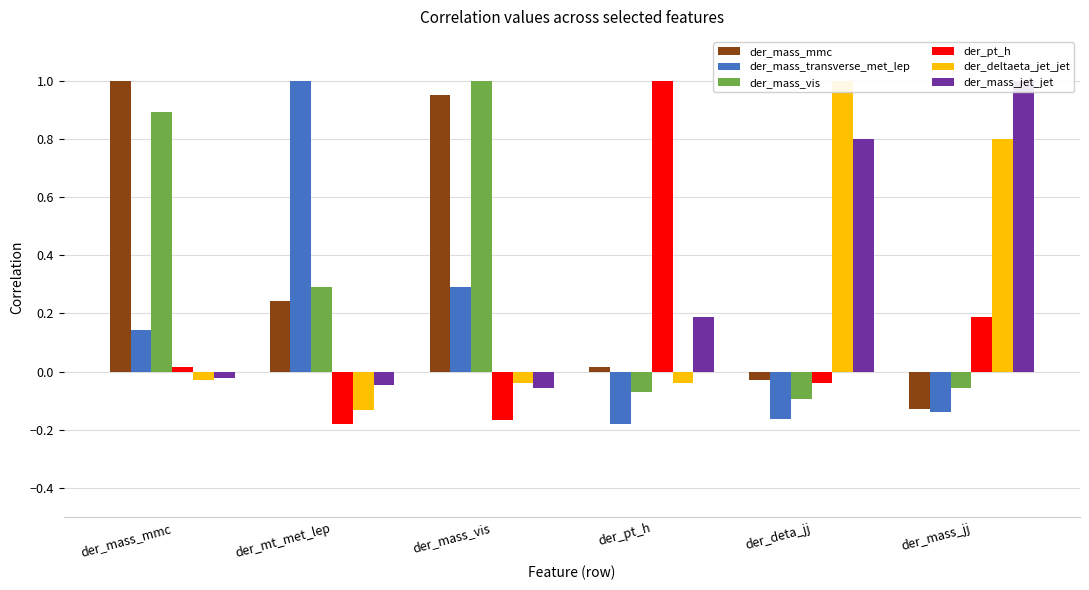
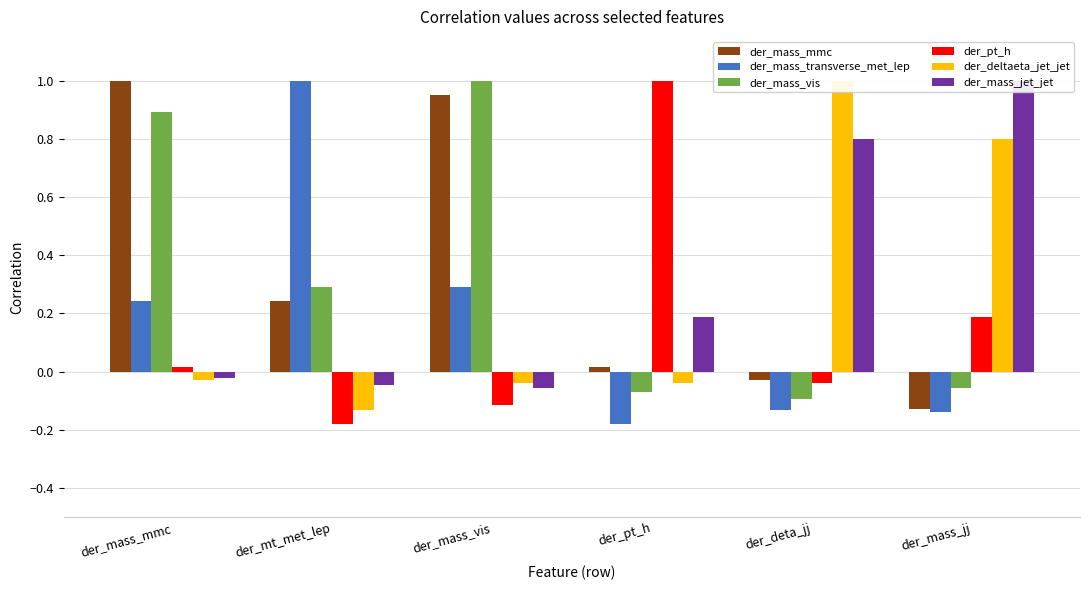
  {
    "der_mass_mmc": {
      "der_mass_mmc": 1.00,
      "der_mt_met_lep": 0.24,
      "der_mass_vis": 0.95,
      "der_pt_h": 0.01,
      "der_deta_jj": -0.03,
      "der_mass_jj": -0.13
    },
    "der_mass_transverse_met_lep": {
-     "der_mass_mmc": 0.14,
+     "der_mass_mmc": 0.24,
      "der_mt_met_lep": 1.00,
      "der_mass_vis": 0.29,
      "der_pt_h": -0.18,
-     "der_deta_jj": -0.16,
+     "der_deta_jj": -0.13,
      "der_mass_jj": -0.14
    },
    "der_mass_vis": {
      "der_mass_mmc": 0.89,
      "der_mt_met_lep": 0.29,
      "der_mass_vis": 1.00,
      "der_pt_h": -0.07,
      "der_deta_jj": -0.10,
      "der_mass_jj": -0.06
    },
    "der_pt_h": {
      "der_mass_mmc": 0.01,
      "der_mt_met_lep": -0.18,
-     "der_mass_vis": -0.17,
+     "der_mass_vis": -0.11,
      "der_pt_h": 1.00,
      "der_deta_jj": -0.04,
      "der_mass_jj": 0.19
    },
    "der_deltaeta_jet_jet": {
      "der_mass_mmc": -0.03,
      "der_mt_met_lep": -0.13,
      "der_mass_vis": -0.04,
      "der_pt_h": -0.04,
      "der_mass_jj": 0.80
    },
    "der_mass_jet_jet": {
      "der_mass_mmc": -0.02,
      "der_mt_met_lep": -0.05,
      "der_mass_vis": -0.06,
      "der_pt_h": 0.19,
      "der_deta_jj": 0.80
    }
  }
